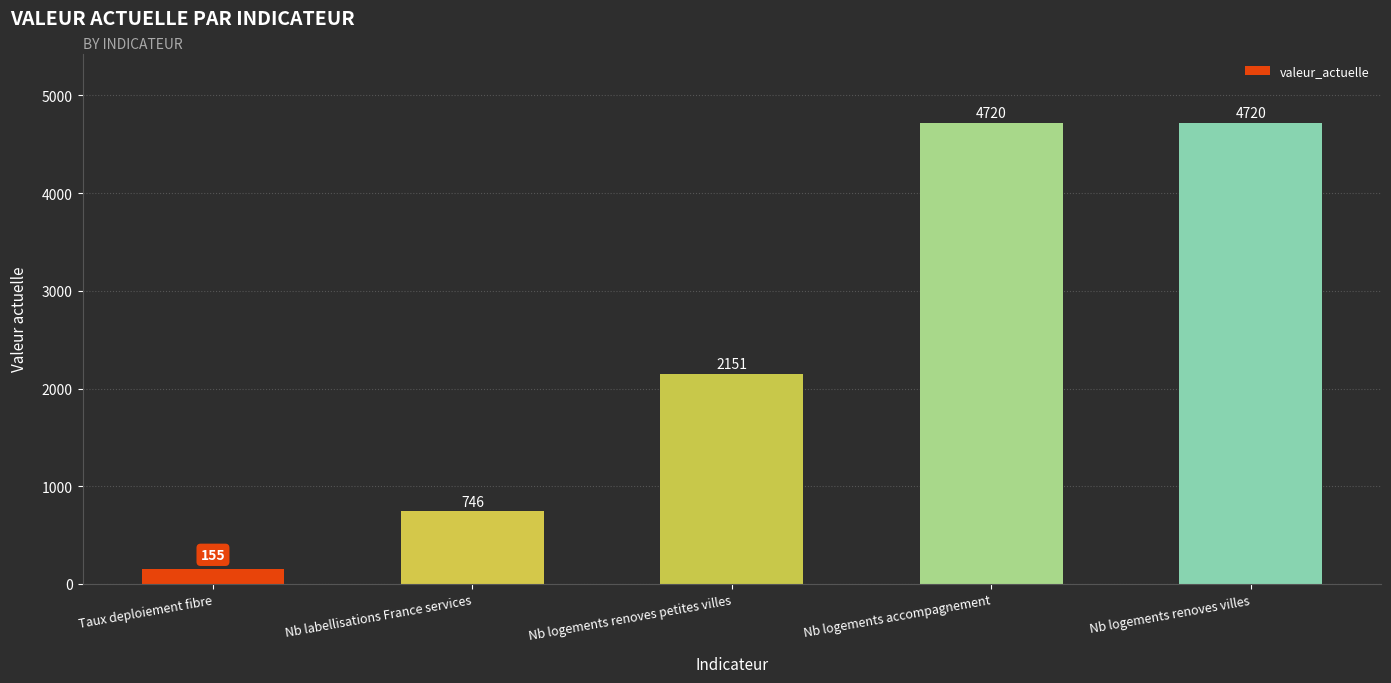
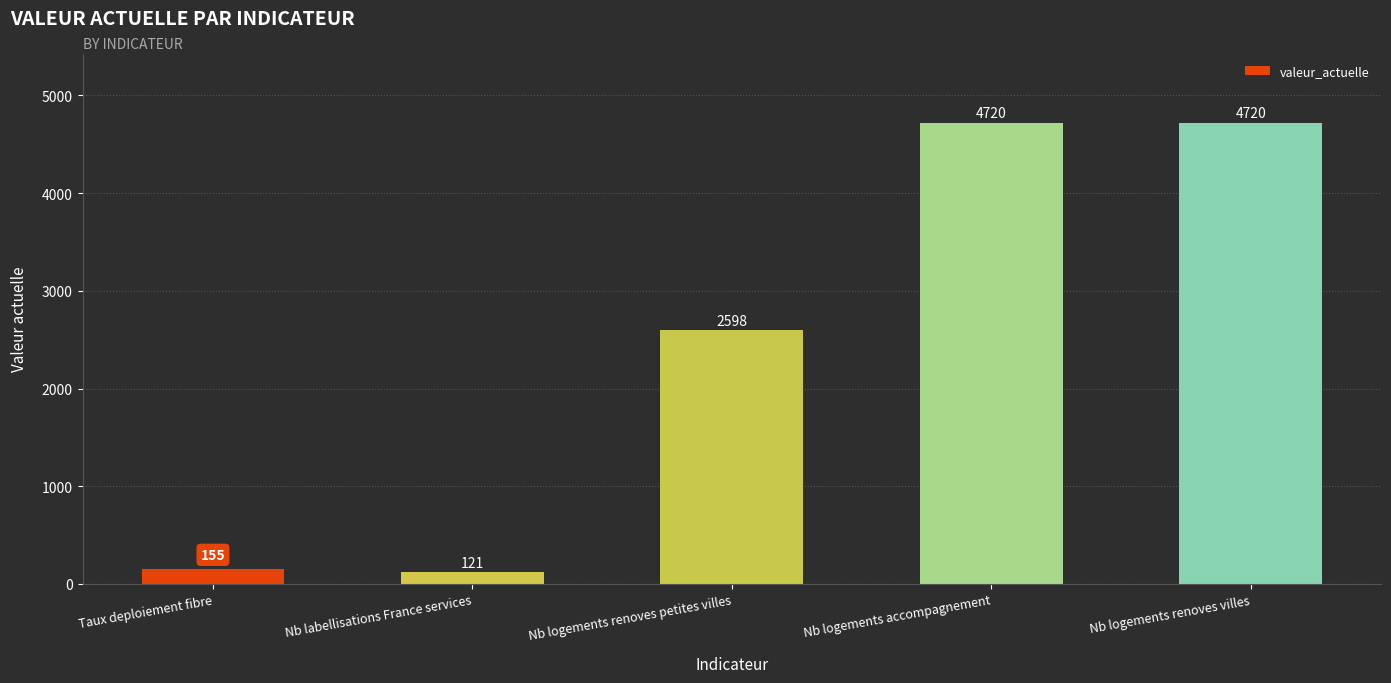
  {
-   "Nb labellisations France services": 746,
-   "Nb logements renoves petites villes": 2151,
+   "Nb labellisations France services": 121,
+   "Nb logements renoves petites villes": 2598,
    "Nb logements accompagnement": 4720,
    "Nb logements renoves villes": 4720
  }
